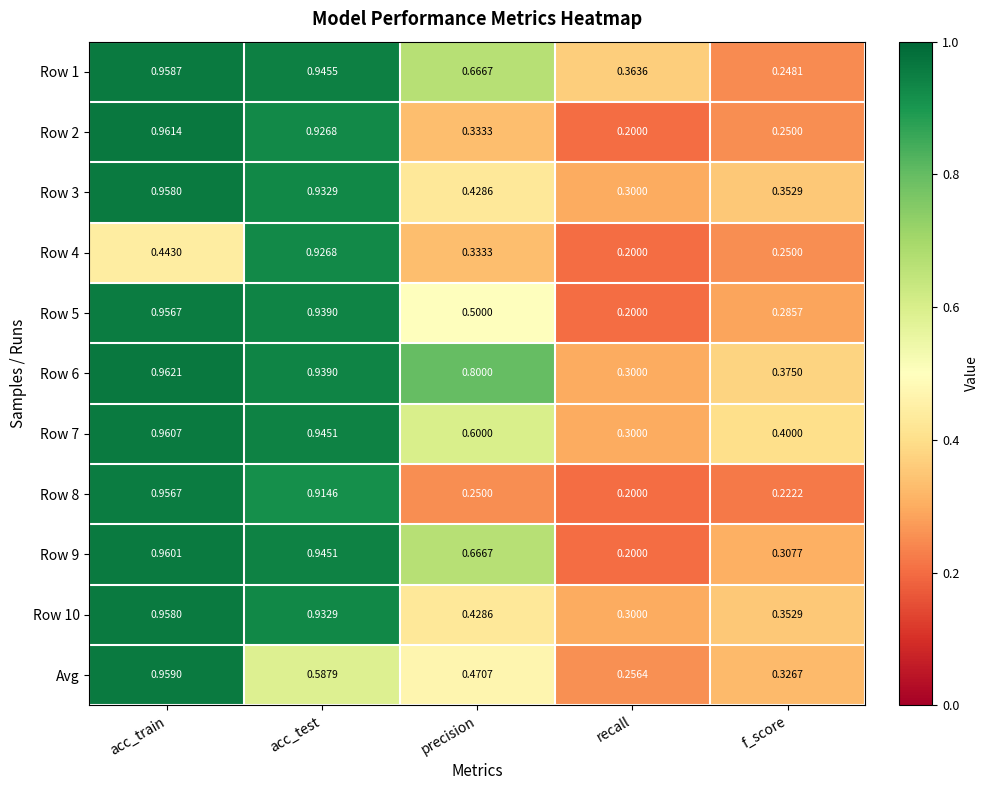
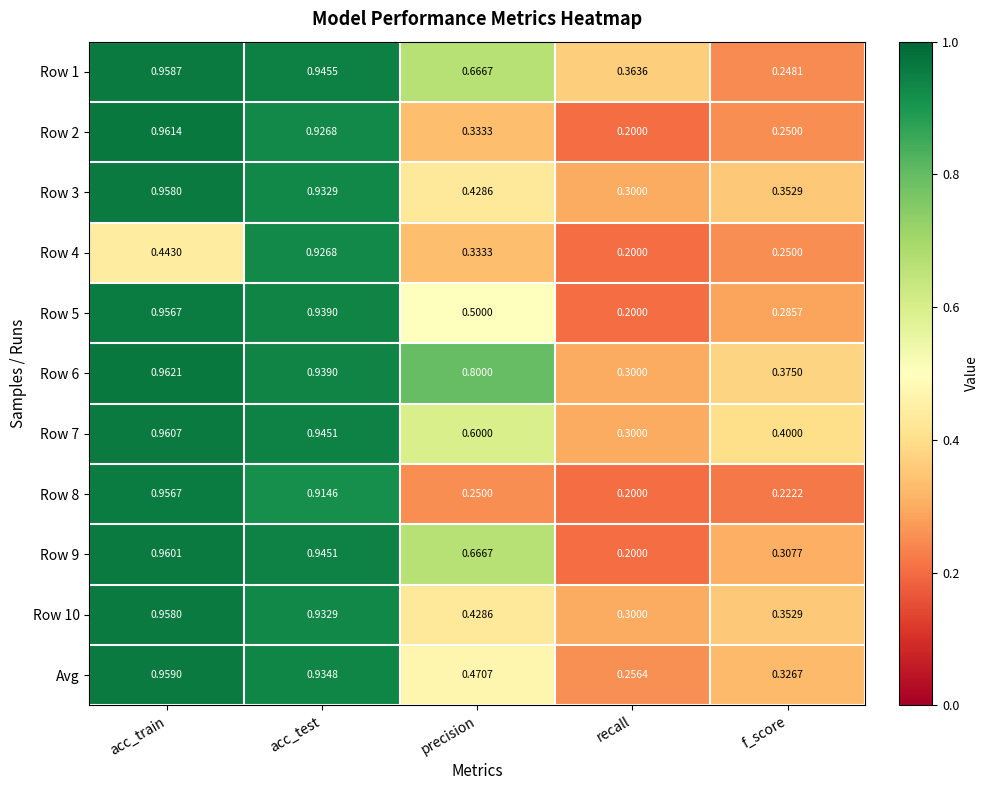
  {
    "Row 1": {
      "acc_train": 0.9587,
      "acc_test": 0.9455,
      "precision": 0.6667,
      "recall": 0.3636,
      "f_score": 0.2481
    },
    "Row 2": {
      "acc_train": 0.9614,
      "acc_test": 0.9268,
      "precision": 0.3333,
      "recall": 0.2000,
      "f_score": 0.2500
    },
    "Row 3": {
      "acc_train": 0.9580,
      "acc_test": 0.9329,
      "precision": 0.4286,
      "recall": 0.3000,
      "f_score": 0.3529
    },
    "Row 4": {
      "acc_train": 0.4430,
      "acc_test": 0.9268,
      "precision": 0.3333,
      "recall": 0.2000,
      "f_score": 0.2500
    },
    "Row 5": {
      "acc_train": 0.9567,
      "acc_test": 0.9390,
      "precision": 0.5000,
      "recall": 0.2000,
      "f_score": 0.2857
    },
    "Row 6": {
      "acc_train": 0.9621,
      "acc_test": 0.9390,
      "precision": 0.8000,
      "recall": 0.3000,
      "f_score": 0.3750
    },
    "Row 7": {
      "acc_train": 0.9607,
      "acc_test": 0.9451,
      "precision": 0.6000,
      "recall": 0.3000,
      "f_score": 0.4000
    },
    "Row 8": {
      "acc_train": 0.9567,
      "acc_test": 0.9146,
      "precision": 0.2500,
      "recall": 0.2000,
      "f_score": 0.2222
    },
    "Row 9": {
      "acc_train": 0.9601,
      "acc_test": 0.9451,
      "precision": 0.6667,
      "recall": 0.2000,
      "f_score": 0.3077
    },
    "Row 10": {
      "acc_train": 0.9580,
      "acc_test": 0.9329,
      "precision": 0.4286,
      "recall": 0.3000,
      "f_score": 0.3529
    },
    "Avg": {
      "acc_train": 0.9590,
-     "acc_test": 0.5879,
+     "acc_test": 0.9348,
      "precision": 0.4707,
      "recall": 0.2564,
      "f_score": 0.3267
    }
  }
